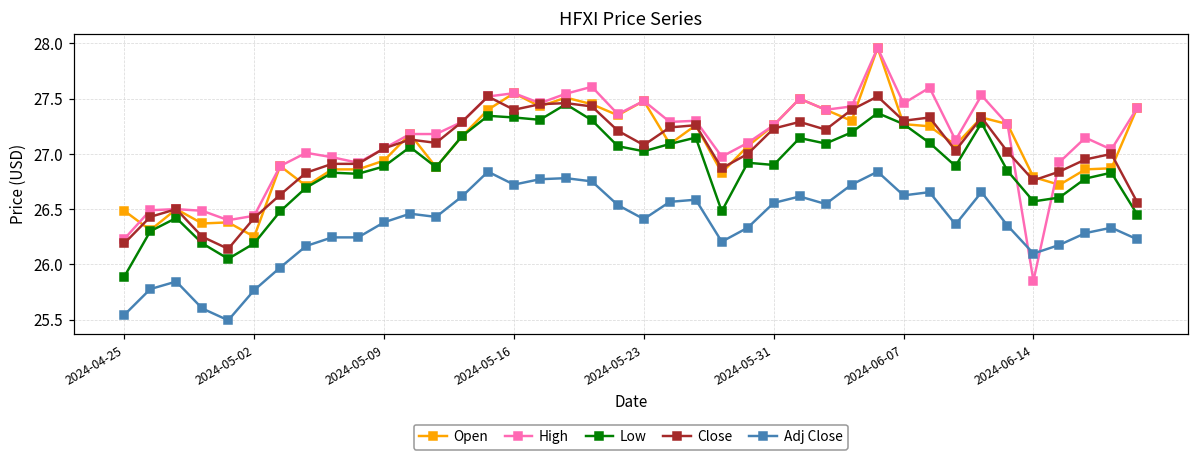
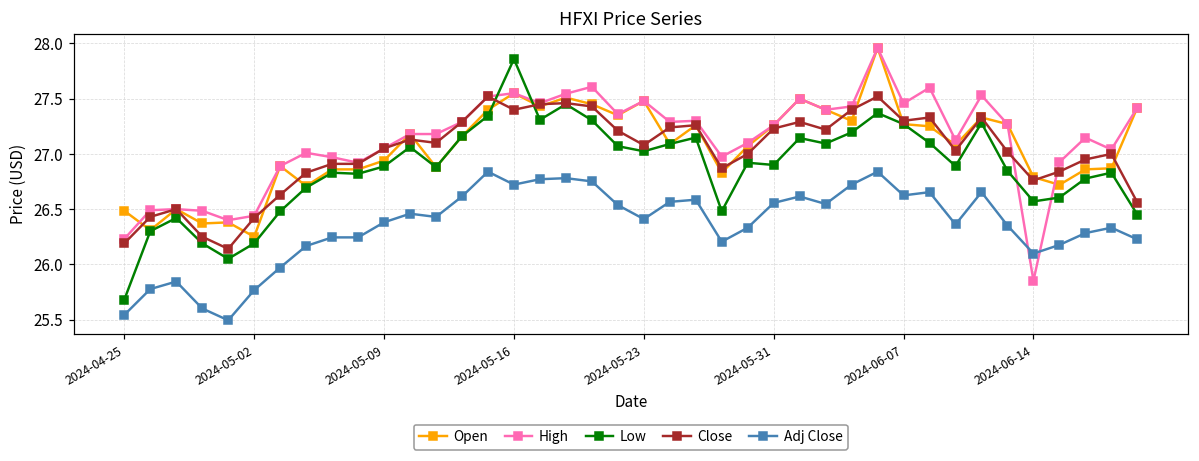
  {
    "Open": {
      "2024-04-25": 26.48,
      "2024-05-02": 26.25,
      "2024-05-09": 26.94,
      "2024-06-14": 26.79
    },
    "High": {
      "2024-04-25": 26.23,
      "2024-06-07": 27.46,
      "2024-06-14": 25.85
    },
    "Low": {
-     "2024-04-25": 25.89,
+     "2024-04-25": 25.68,
      "2024-05-02": 26.19,
      "2024-05-09": 26.89,
-     "2024-05-16": 27.33,
+     "2024-05-16": 27.86,
      "2024-05-23": 27.02,
      "2024-05-31": 26.90,
      "2024-06-14": 26.57
    },
    "Close": {
      "2024-04-25": 26.19,
      "2024-05-16": 27.40,
      "2024-05-23": 27.08,
      "2024-05-31": 27.23,
      "2024-06-07": 27.30,
      "2024-06-14": 26.76
    },
    "Adj Close": {
      "2024-04-25": 25.54,
      "2024-05-02": 25.77,
      "2024-05-09": 26.38,
      "2024-05-16": 26.72,
      "2024-05-23": 26.41,
      "2024-05-31": 26.56,
      "2024-06-07": 26.62,
      "2024-06-14": 26.10
    }
  }
